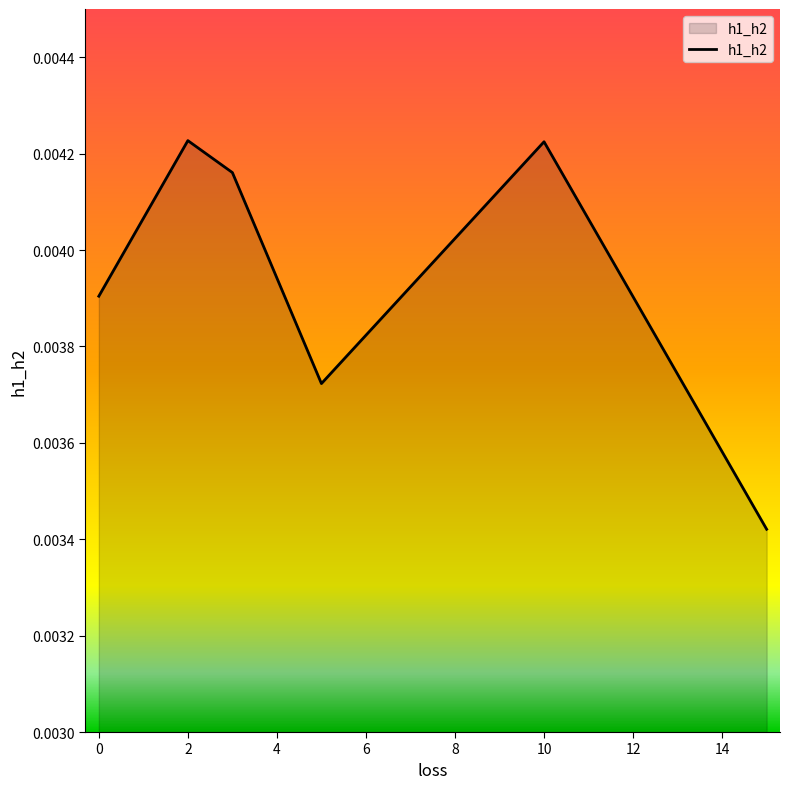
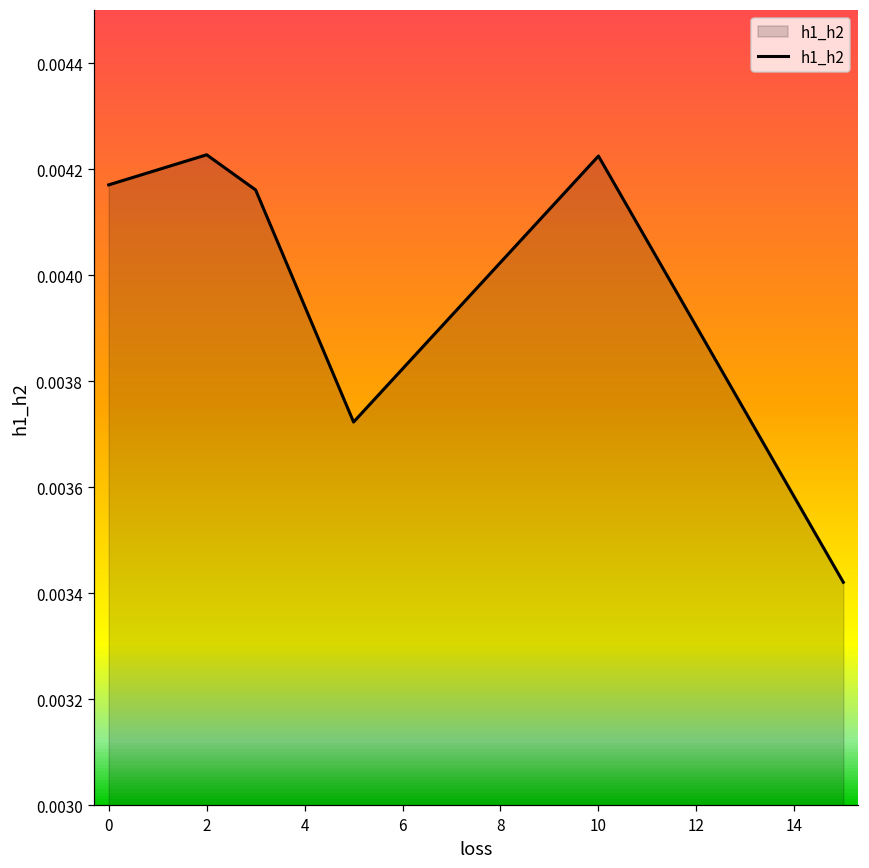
  {
-   "0": 0.00390,
+   "0": 0.00417,
    "2": 0.00423,
    "10": 0.00422
  }
